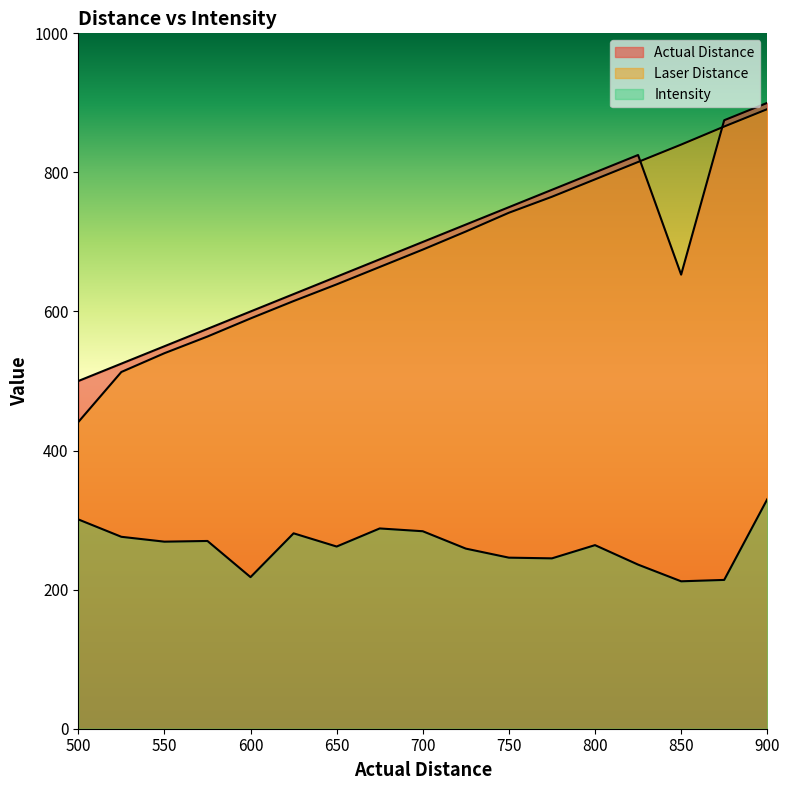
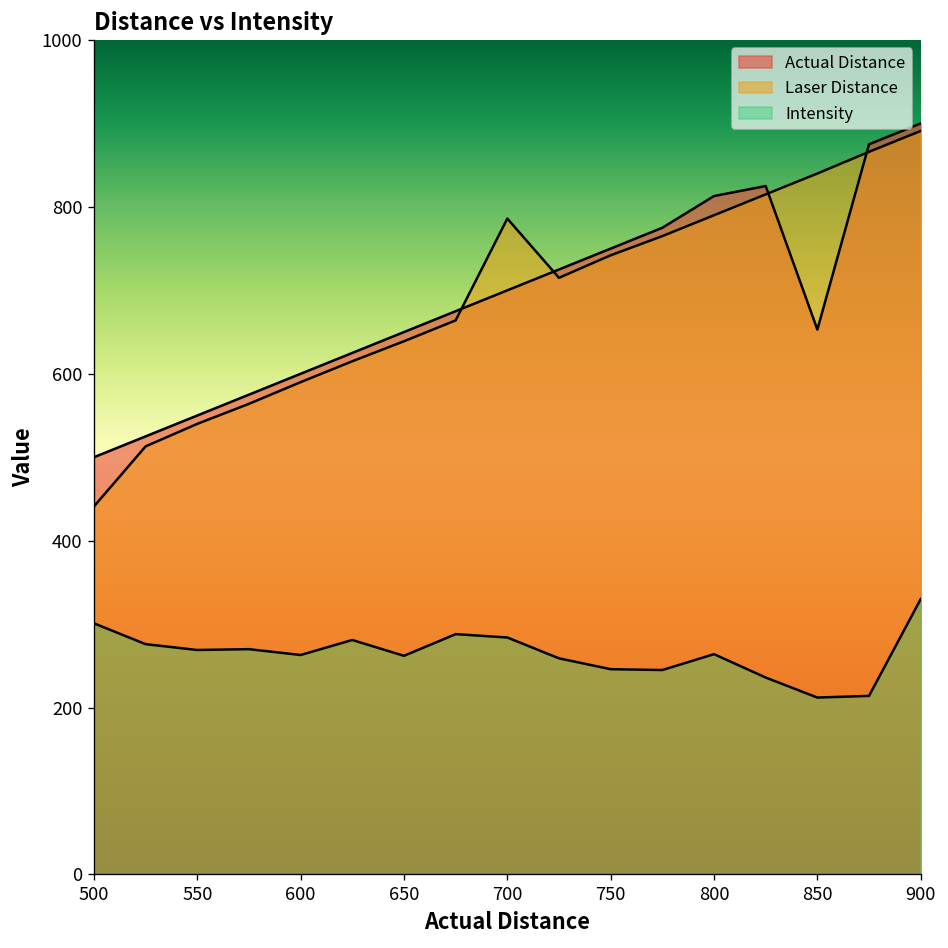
  {
    "Actual Distance": {
      "500": 500,
      "550": 550,
      "600": 600,
      "650": 650,
      "700": 700,
      "750": 750,
-     "800": 800,
+     "800": 810,
      "850": 650,
      "900": 900
    },
    "Laser Distance": {
      "500": 440,
      "550": 540,
      "600": 590,
      "650": 640,
-     "700": 690,
+     "700": 790,
      "750": 740,
      "800": 790,
      "850": 840,
      "900": 890
    },
    "Intensity": {
      "500": 300,
      "550": 270,
-     "600": 220,
+     "600": 260,
      "650": 260,
      "700": 280,
      "750": 250,
      "800": 260,
      "850": 210,
      "900": 330
    }
  }
